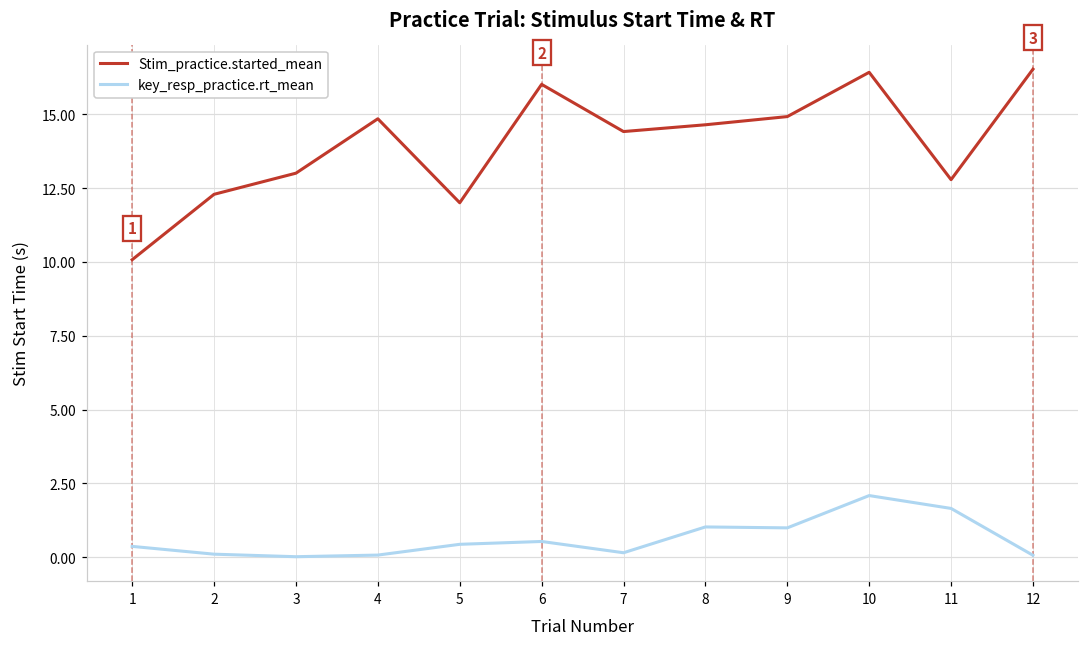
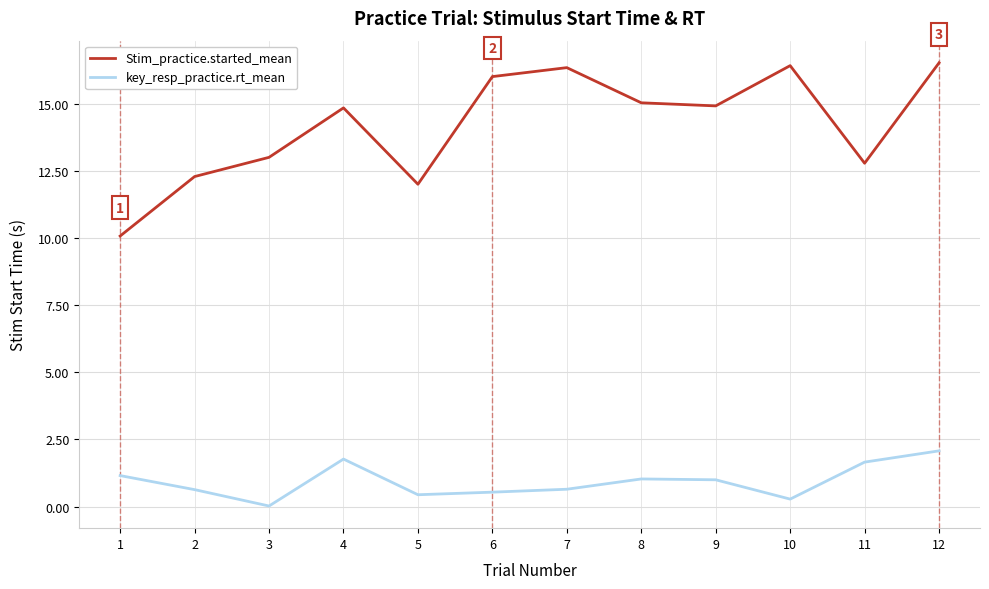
  {
    "Stim_practice.started_mean": {
      "2": 12.3,
      "3": 13.0,
      "4": 14.8,
      "5": 12.0,
-     "7": 14.4,
-     "8": 14.6,
+     "7": 16.3,
+     "8": 15.0,
      "9": 14.9,
      "10": 16.4,
      "11": 12.8
    },
    "key_resp_practice.rt_mean": {
-     "1": 0.4,
-     "2": 0.1,
+     "1": 1.2,
+     "2": 0.6,
      "3": 0.0,
-     "4": 0.1,
+     "4": 1.8,
      "5": 0.4,
      "6": 0.5,
-     "7": 0.2,
+     "7": 0.6,
      "8": 1.0,
      "9": 1.0,
-     "10": 2.1,
+     "10": 0.3,
      "11": 1.7,
-     "12": 0.1
+     "12": 2.1
    }
  }
